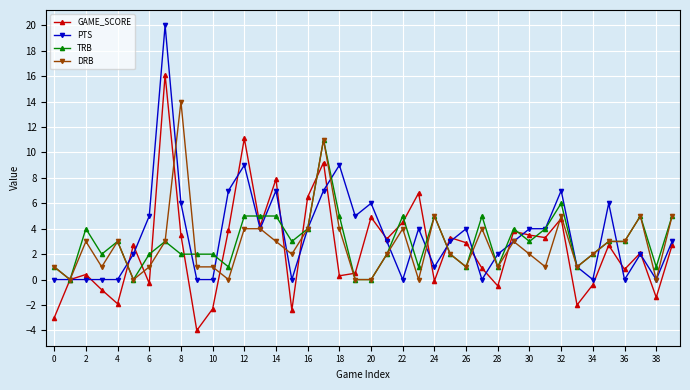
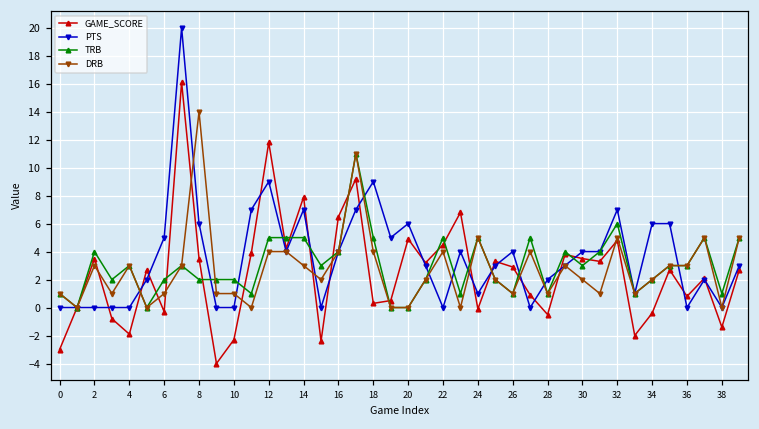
  {
    "GAME_SCORE": {
      "0": -3.0,
-     "2": 0.4,
+     "2": 3.5,
      "4": -1.9,
      "6": -0.3,
      "8": 3.5,
      "10": -2.3,
-     "12": 11.1,
+     "12": 11.8,
      "14": 7.9,
      "16": 6.5,
      "18": 0.3,
      "20": 4.9,
      "22": 4.5,
      "24": -0.1,
      "26": 2.9,
      "28": -0.5,
      "30": 3.5,
      "32": 4.8,
      "34": -0.4,
      "36": 0.8,
      "38": -1.4
    },
    "PTS": {
      "0": 0,
      "2": 0,
      "4": 0,
      "6": 5,
      "8": 6,
      "10": 0,
      "12": 9,
      "14": 7,
      "18": 9,
      "20": 6,
      "22": 0,
      "24": 1,
      "26": 4,
      "28": 2,
      "30": 4,
      "32": 7,
-     "34": 0,
+     "34": 6,
      "36": 0
    },
    "TRB": {
      "2": 4.0,
      "6": 2.0,
      "8": 2.0,
      "10": 2.0,
      "12": 5.0,
      "14": 5.0,
      "18": 5.0,
      "22": 5.0,
      "30": 3.0,
      "32": 6.0,
      "38": 1.0
    },
    "DRB": {
      "2": 3.0,
      "6": 1.0,
      "8": 14.0,
      "10": 1.0,
      "12": 4.0,
      "14": 3.0,
      "18": 4.0,
      "22": 4.0,
      "30": 2.0,
      "32": 5.0
    }
  }
